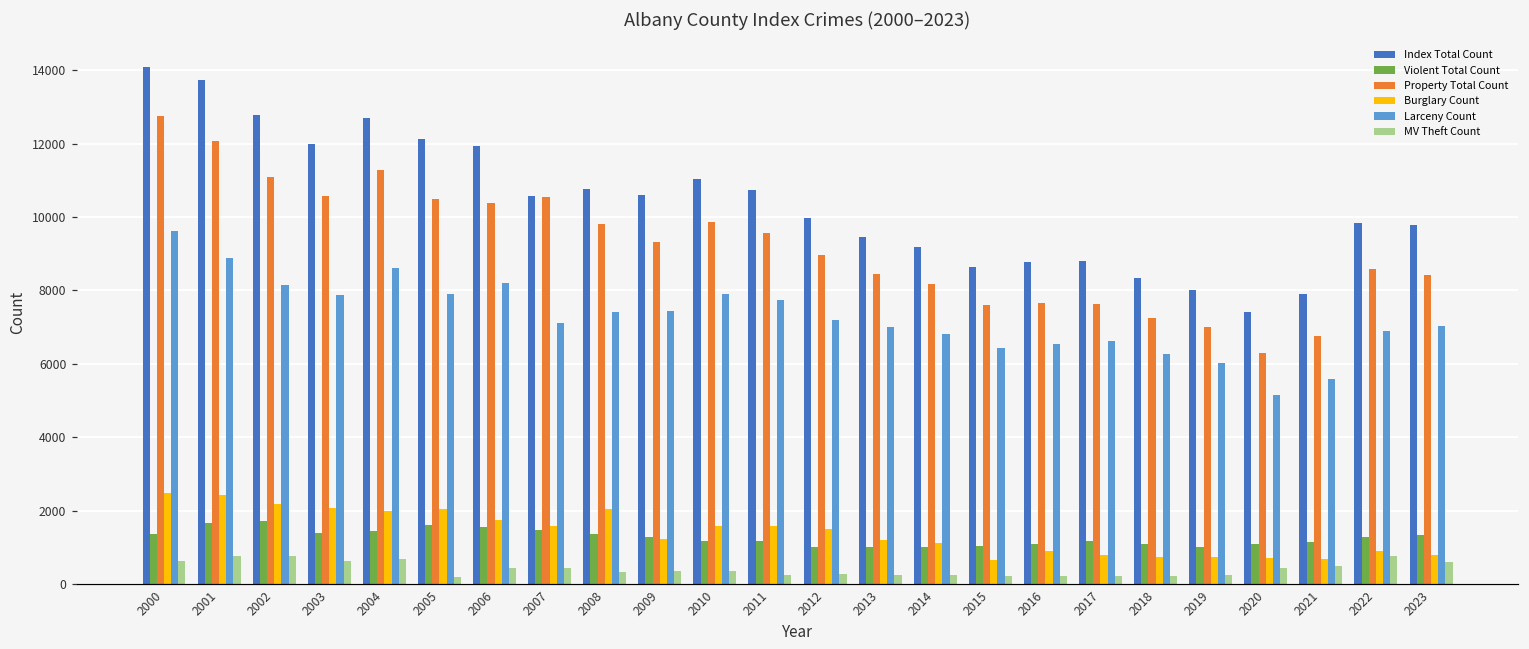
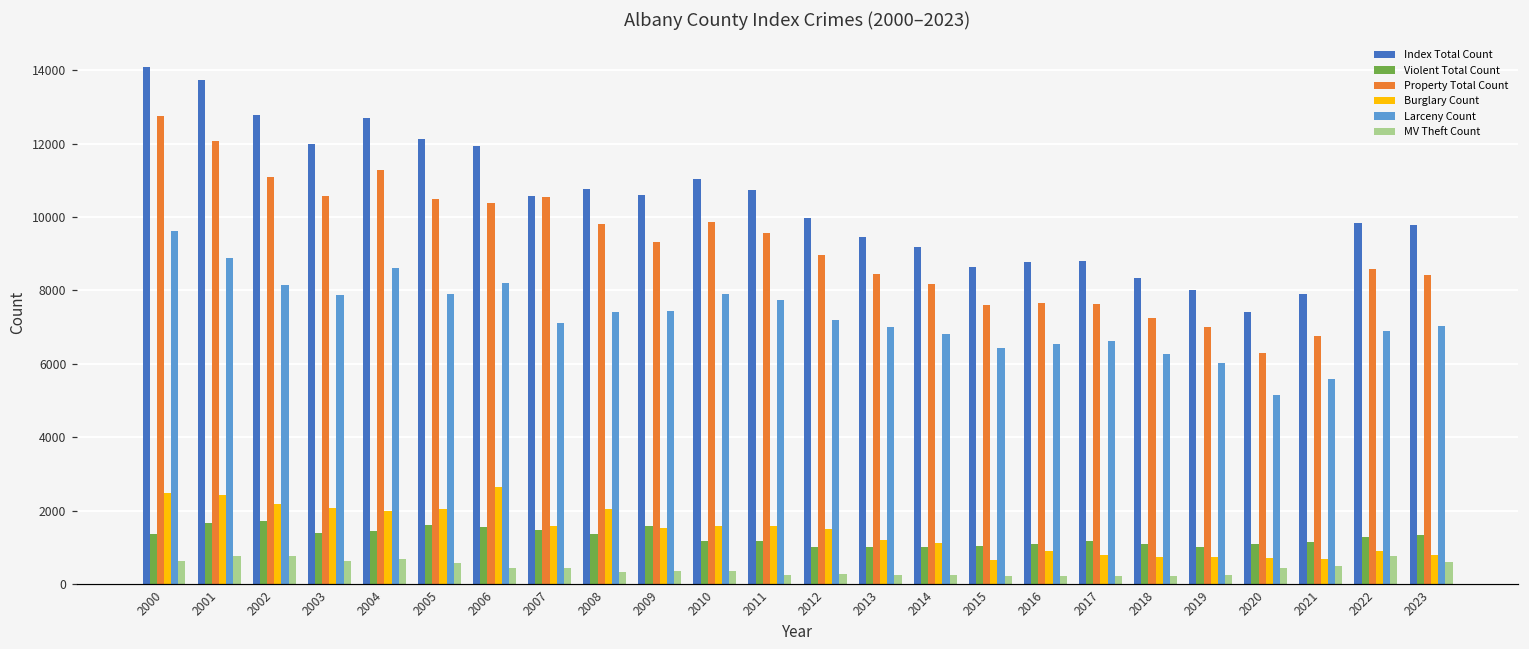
  {
    "Violent Total Count": {
      "2000": 1400,
      "2001": 1600,
      "2002": 1700,
      "2003": 1400,
      "2004": 1400,
      "2005": 1600,
      "2006": 1500,
      "2007": 1500,
      "2008": 1400,
-     "2009": 1300,
+     "2009": 1600,
      "2010": 1200,
      "2011": 1200,
      "2012": 1000,
      "2013": 1000,
      "2014": 1000,
      "2015": 1000,
      "2016": 1100,
      "2017": 1200,
      "2018": 1100,
      "2019": 1000,
      "2020": 1100,
      "2021": 1100,
      "2022": 1300,
      "2023": 1300
    },
    "Property Total Count": {
      "2000": 12700,
      "2001": 12100,
      "2002": 11100,
      "2003": 10600,
      "2004": 11300,
      "2005": 10500,
      "2006": 10400,
      "2007": 10600,
      "2008": 9800,
      "2009": 9300,
      "2010": 9900,
      "2011": 9600,
      "2012": 9000,
      "2013": 8500,
      "2014": 8200,
      "2015": 7600,
      "2016": 7700,
      "2017": 7600,
      "2018": 7200,
      "2019": 7000,
      "2020": 6300,
      "2021": 6800,
      "2022": 8600,
      "2023": 8400
    },
    "Burglary Count": {
      "2000": 2500,
      "2001": 2400,
      "2002": 2200,
      "2003": 2100,
      "2004": 2000,
      "2005": 2000,
-     "2006": 1700,
+     "2006": 2700,
      "2007": 1600,
      "2008": 2000,
-     "2009": 1200,
+     "2009": 1500,
      "2010": 1600,
      "2011": 1600,
      "2012": 1500,
      "2013": 1200,
      "2014": 1100,
      "2015": 700,
      "2016": 900,
      "2017": 800,
      "2018": 700,
      "2019": 700,
      "2020": 700,
      "2021": 700,
      "2022": 900,
      "2023": 800
    },
    "MV Theft Count": {
      "2000": 600,
      "2001": 800,
      "2002": 800,
      "2003": 600,
      "2004": 700,
-     "2005": 200,
+     "2005": 600,
      "2006": 400,
      "2007": 400,
      "2008": 300,
      "2009": 400,
      "2010": 400,
      "2011": 300,
      "2012": 300,
      "2013": 300,
      "2014": 200,
      "2015": 200,
      "2016": 200,
      "2017": 200,
      "2018": 200,
      "2019": 200,
      "2020": 400,
      "2021": 500,
      "2022": 800,
      "2023": 600
    }
  }
